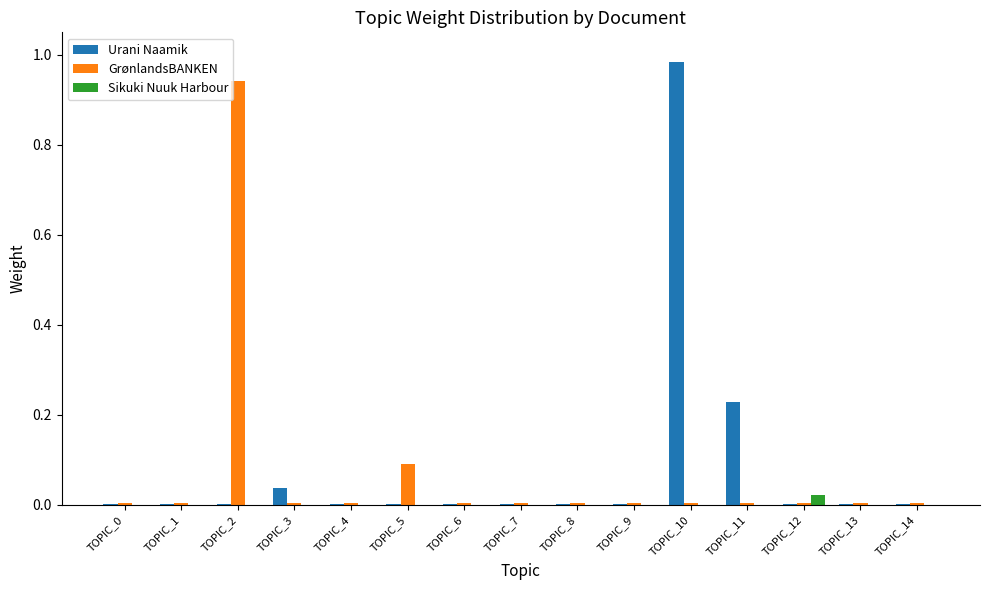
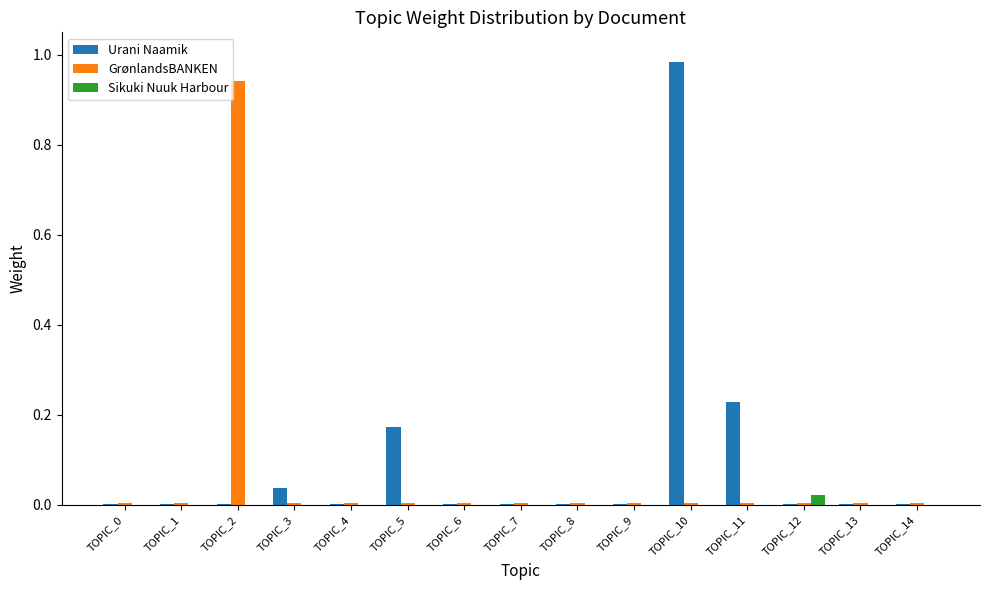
  {
    "Urani Naamik": {
      "TOPIC_3": 0.04,
-     "TOPIC_5": 0.00,
+     "TOPIC_5": 0.17,
      "TOPIC_10": 0.98,
      "TOPIC_11": 0.23
    },
    "GrønlandsBANKEN": {
      "TOPIC_2": 0.94,
-     "TOPIC_5": 0.09
+     "TOPIC_5": 0.00
    },
    "Sikuki Nuuk Harbour": {
      "TOPIC_12": 0.02
    }
  }
